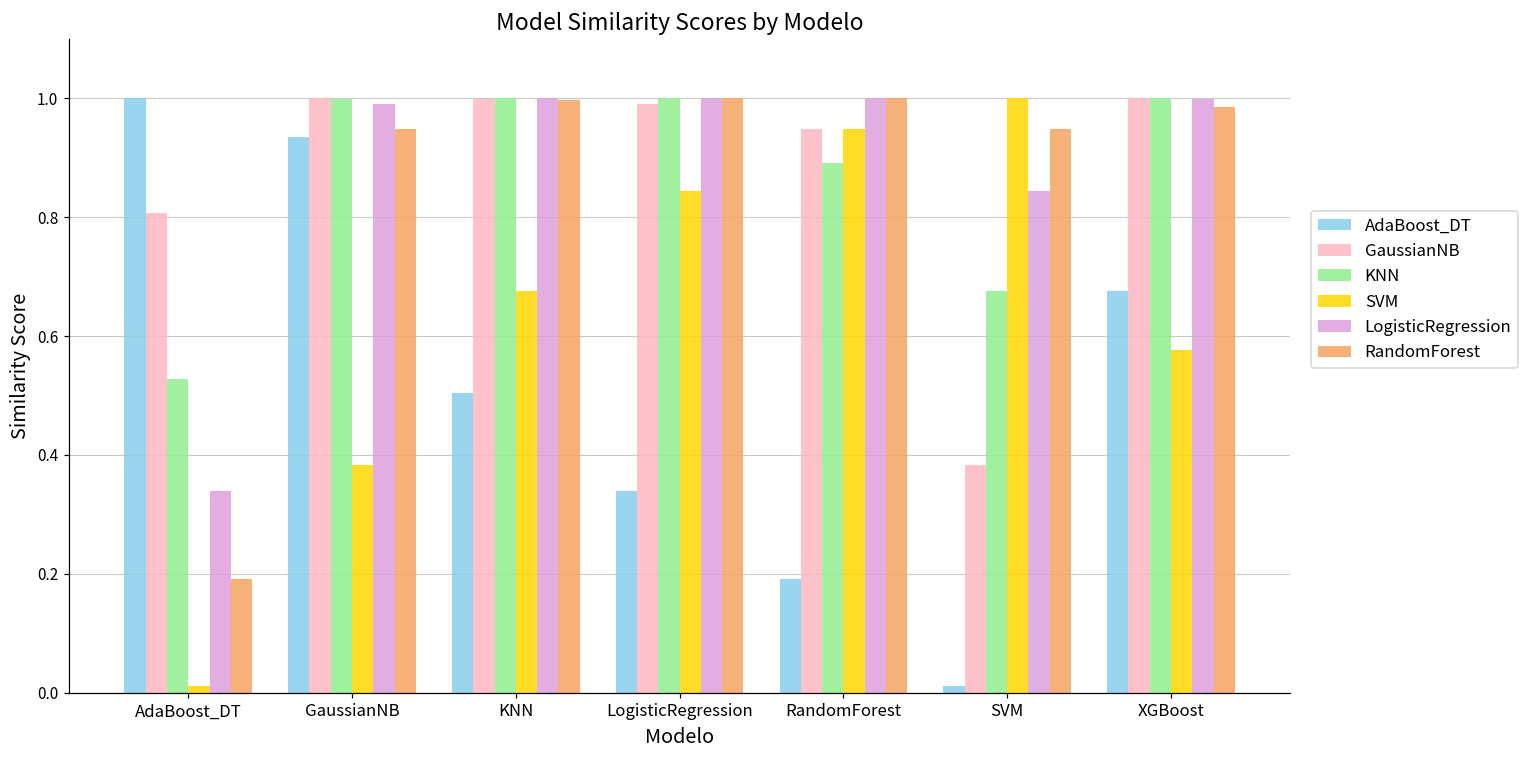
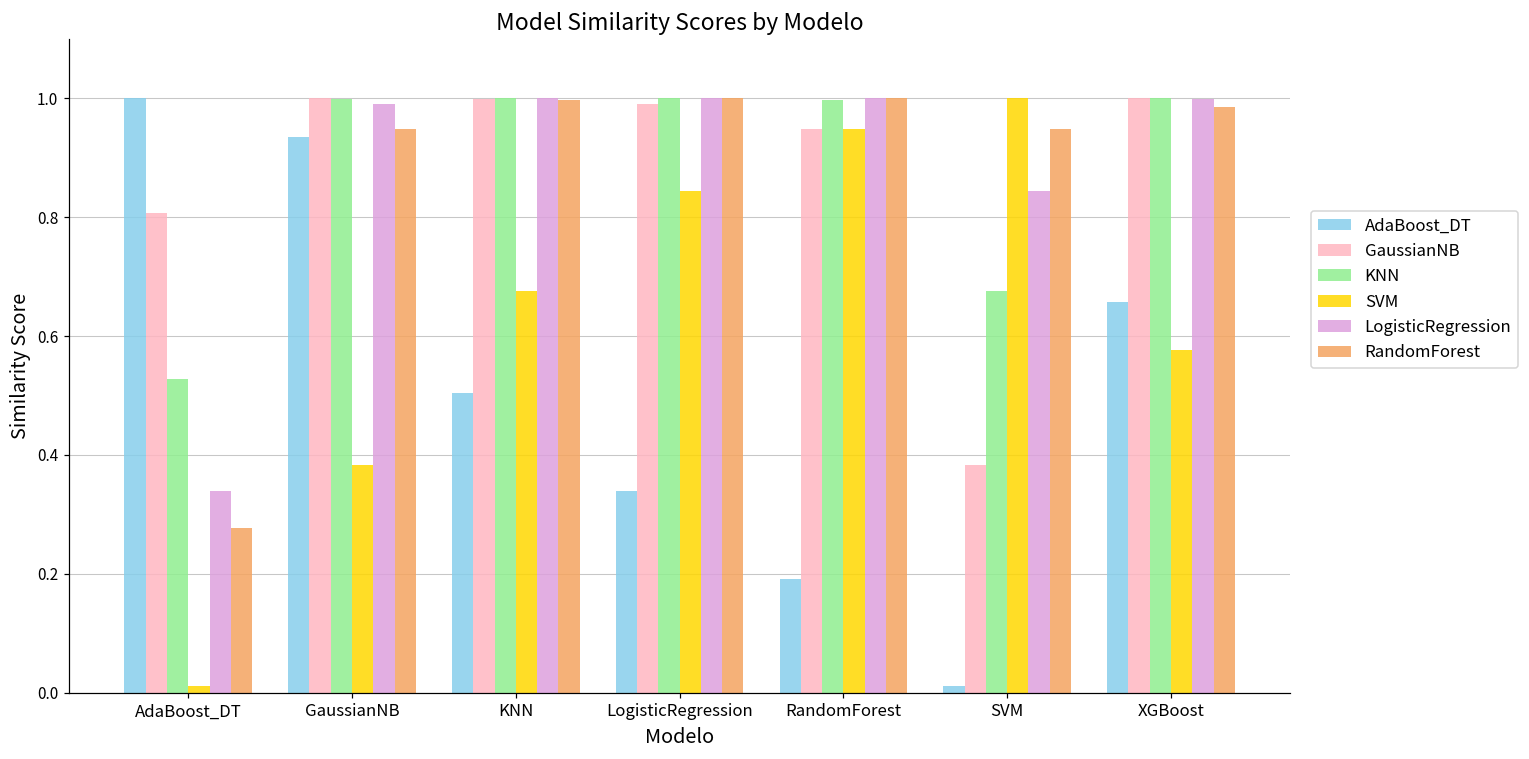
  {
    "AdaBoost_DT": {
      "AdaBoost_DT": 1.00,
      "GaussianNB": 0.93,
      "KNN": 0.50,
      "LogisticRegression": 0.34,
      "RandomForest": 0.19,
      "SVM": 0.01,
-     "XGBoost": 0.68
+     "XGBoost": 0.66
    },
    "KNN": {
      "AdaBoost_DT": 0.53,
      "GaussianNB": 1.00,
      "KNN": 1.00,
      "LogisticRegression": 1.00,
-     "RandomForest": 0.89,
+     "RandomForest": 1.00,
      "SVM": 0.68,
      "XGBoost": 1.00
    },
    "SVM": {
      "AdaBoost_DT": 0.01,
      "GaussianNB": 0.38,
      "KNN": 0.68,
      "LogisticRegression": 0.84,
      "RandomForest": 0.95,
      "SVM": 1.00,
      "XGBoost": 0.58
    },
    "RandomForest": {
-     "AdaBoost_DT": 0.19,
+     "AdaBoost_DT": 0.28,
      "GaussianNB": 0.95,
      "KNN": 1.00,
      "LogisticRegression": 1.00,
      "RandomForest": 1.00,
      "SVM": 0.95,
      "XGBoost": 0.98
    }
  }
